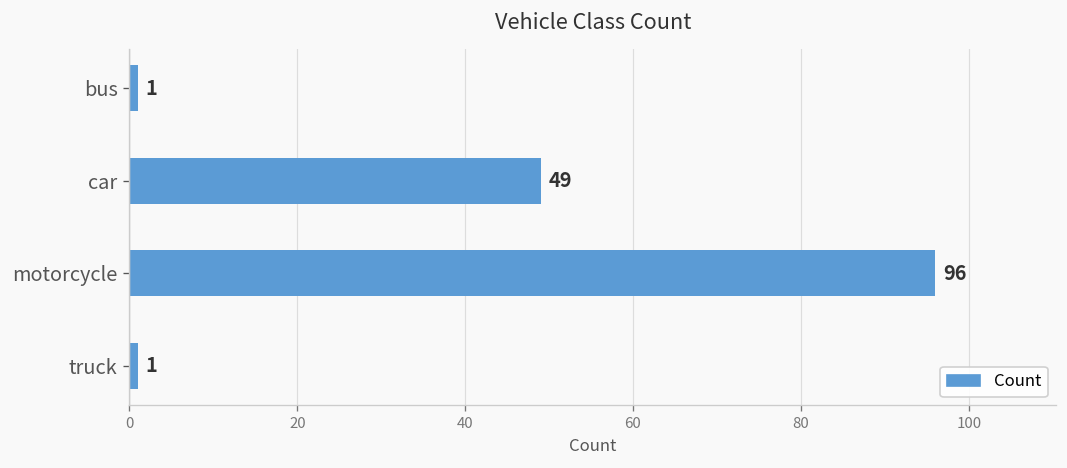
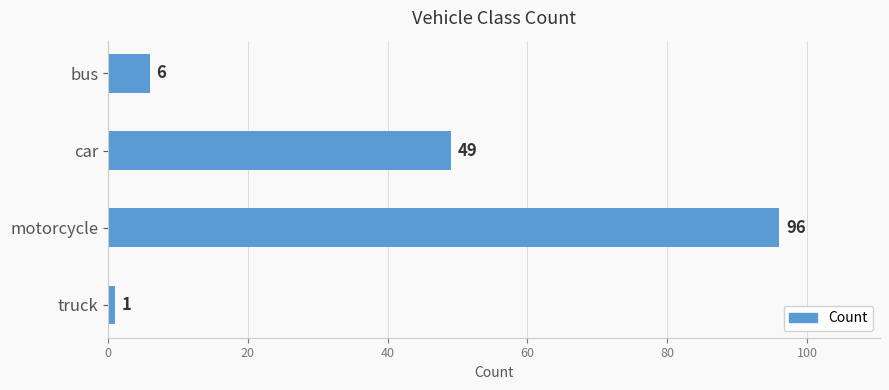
  {
-   "bus": 1,
+   "bus": 6,
    "car": 49,
    "motorcycle": 96,
    "truck": 1
  }
